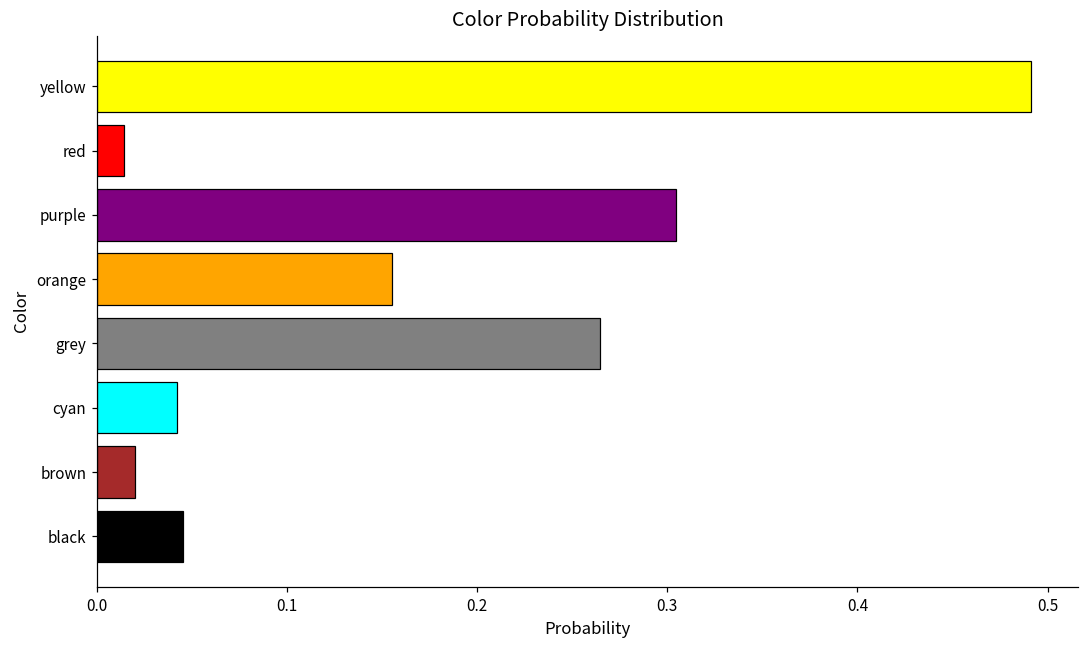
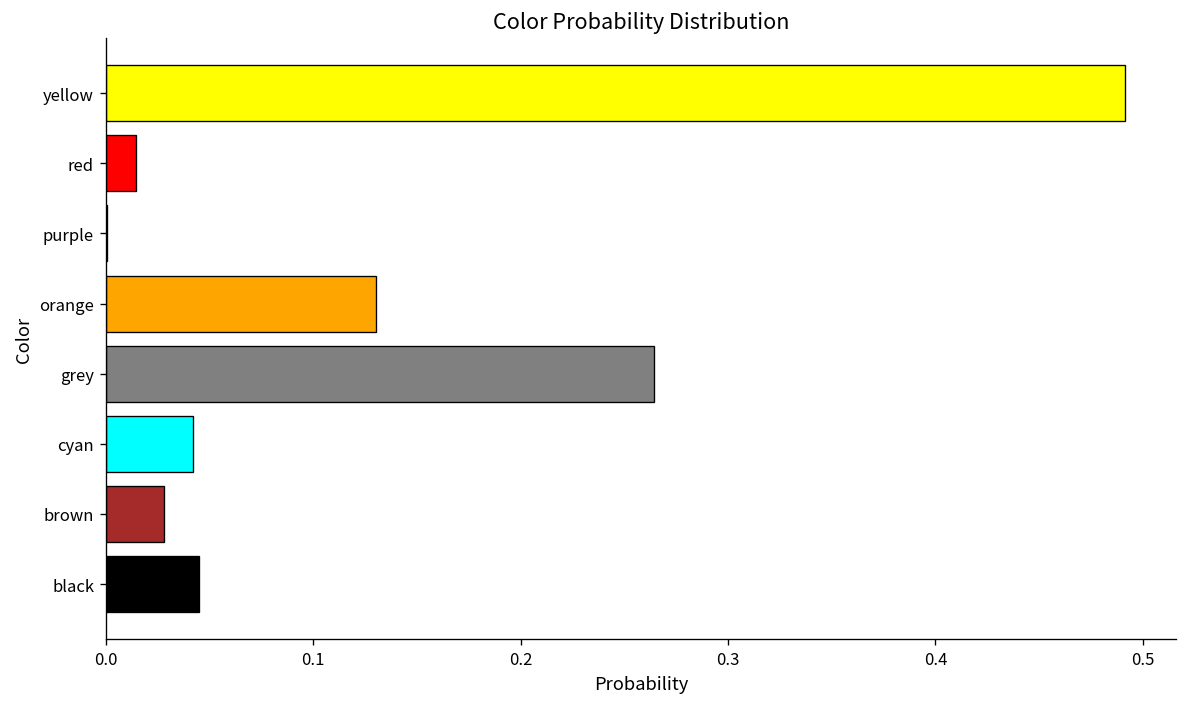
  {
    "yellow": 0.491,
    "red": 0.014,
-   "purple": 0.305,
-   "orange": 0.155,
+   "purple": 0.001,
+   "orange": 0.130,
    "grey": 0.265,
    "cyan": 0.042,
-   "brown": 0.020,
+   "brown": 0.028,
    "black": 0.045
  }
